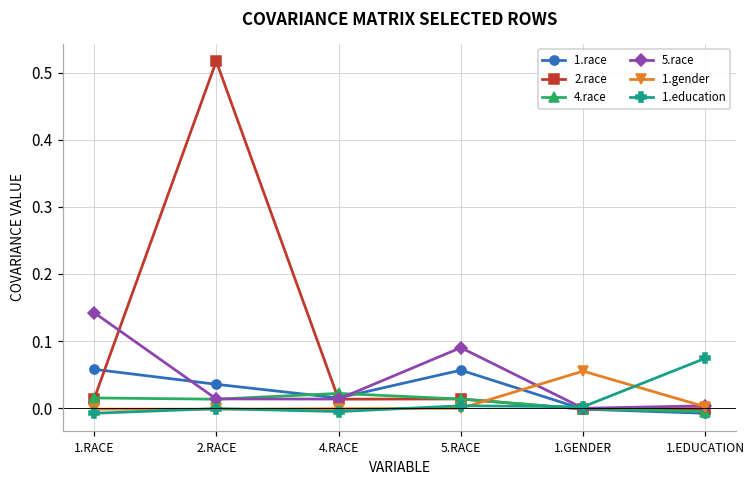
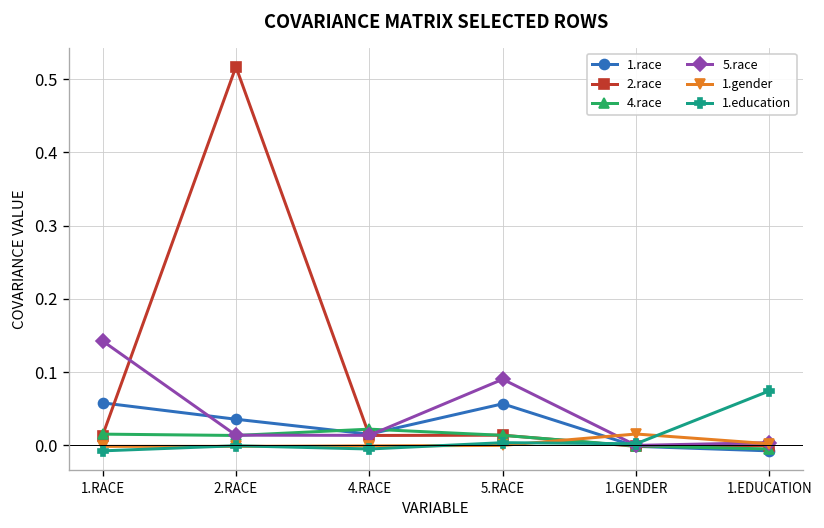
  {
    "1.race": {
      "1.RACE": 0.06,
      "2.RACE": 0.04,
      "5.RACE": 0.06
    },
    "2.race": {
      "2.RACE": 0.52
    },
    "5.race": {
      "1.RACE": 0.14,
      "5.RACE": 0.09
    },
    "1.gender": {
      "1.RACE": 0.00,
      "4.RACE": 0.00,
-     "1.GENDER": 0.06
+     "1.GENDER": 0.02
    }
  }
